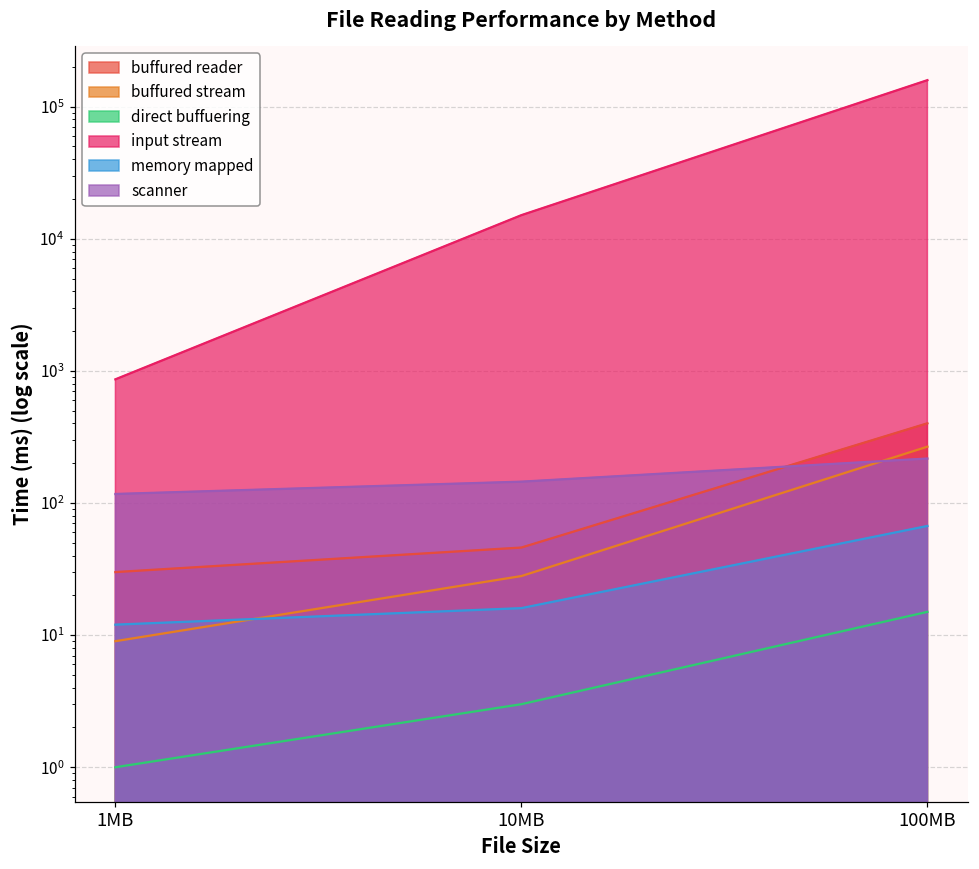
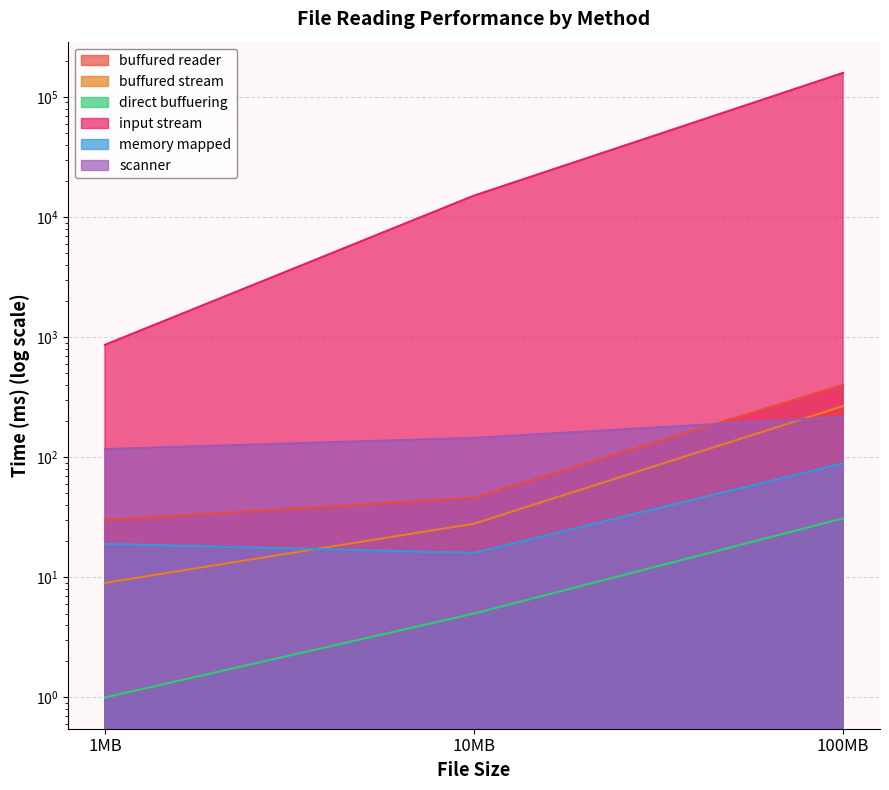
  {
    "direct buffuering": {
      "1MB": 1,
-     "10MB": 3,
-     "100MB": 15
+     "10MB": 5,
+     "100MB": 31
    },
    "input stream": {
      "1MB": 900,
      "10MB": 15000,
      "100MB": 160000
    },
    "memory mapped": {
-     "1MB": 12,
+     "1MB": 19,
      "10MB": 16,
-     "100MB": 70
+     "100MB": 90
    },
    "scanner": {
      "1MB": 120,
      "10MB": 150,
      "100MB": 220
    }
  }
